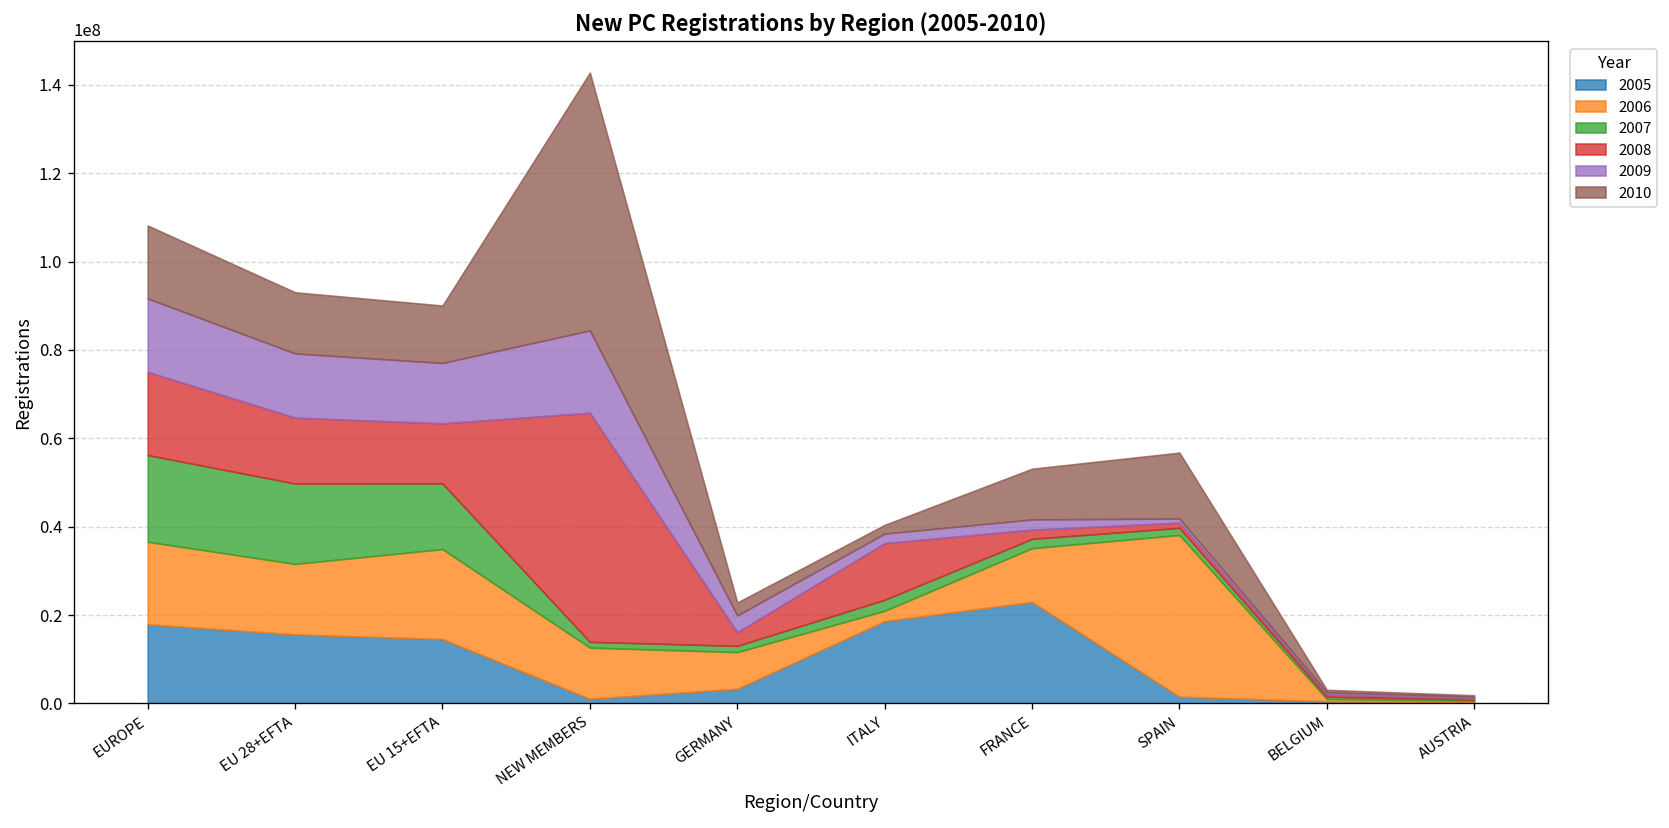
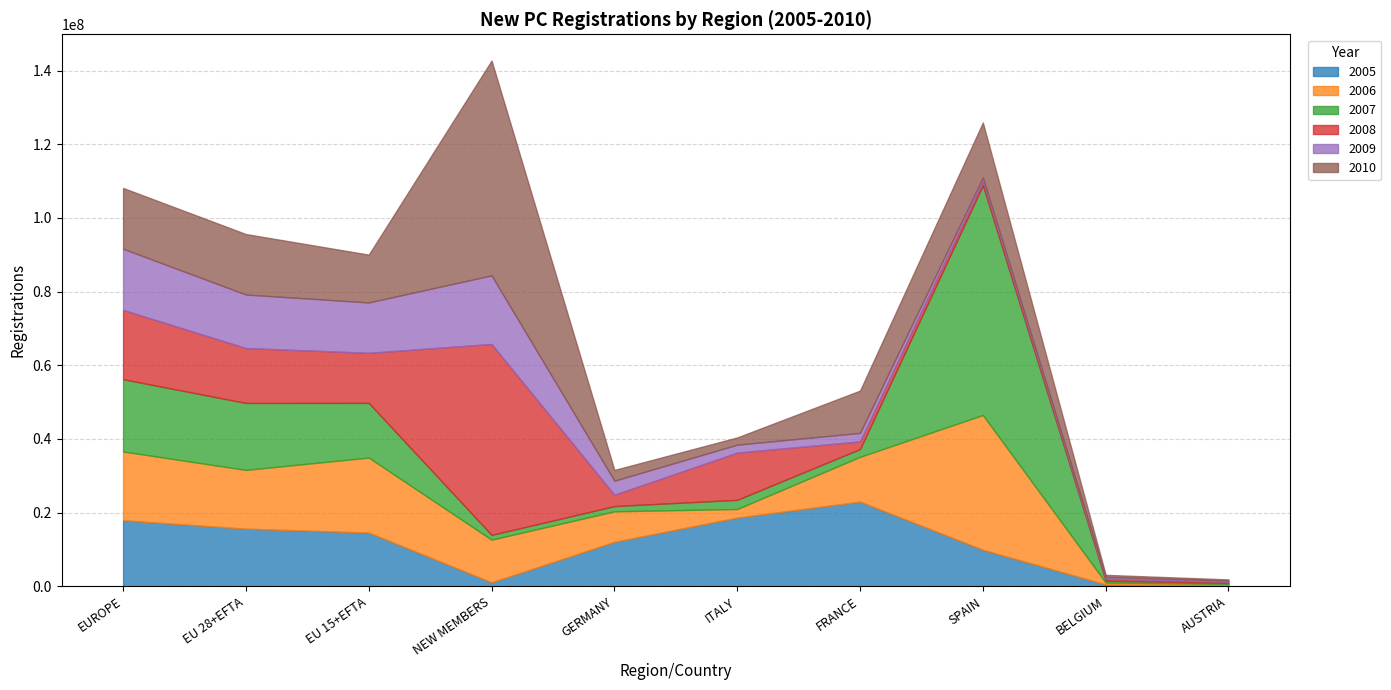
  {
    "2005": {
      "EUROPE": 18000000,
      "EU 28+EFTA": 16000000,
      "EU 15+EFTA": 15000000,
      "NEW MEMBERS": 1000000,
-     "GERMANY": 3000000,
+     "GERMANY": 12000000,
      "ITALY": 19000000,
      "FRANCE": 23000000,
-     "SPAIN": 2000000
+     "SPAIN": 10000000
    },
    "2006": {
      "EUROPE": 19000000,
      "EU 28+EFTA": 16000000,
      "EU 15+EFTA": 20000000,
      "NEW MEMBERS": 12000000,
      "GERMANY": 8000000,
      "ITALY": 2000000,
      "FRANCE": 12000000,
      "SPAIN": 37000000
    },
    "2007": {
      "EUROPE": 20000000,
      "EU 28+EFTA": 18000000,
      "EU 15+EFTA": 15000000,
      "NEW MEMBERS": 1000000,
      "GERMANY": 1000000,
      "ITALY": 2000000,
      "FRANCE": 2000000,
-     "SPAIN": 2000000
+     "SPAIN": 62000000
    },
    "2008": {
      "EUROPE": 19000000,
      "EU 28+EFTA": 15000000,
      "EU 15+EFTA": 14000000,
      "NEW MEMBERS": 52000000,
      "GERMANY": 3000000,
      "ITALY": 13000000,
      "FRANCE": 2000000,
      "SPAIN": 1000000
    },
    "2009": {
      "EUROPE": 17000000,
      "EU 28+EFTA": 15000000,
      "EU 15+EFTA": 14000000,
      "NEW MEMBERS": 19000000,
      "GERMANY": 4000000,
      "ITALY": 2000000,
      "FRANCE": 2000000,
      "SPAIN": 1000000
    },
    "2010": {
      "EUROPE": 16000000,
-     "EU 28+EFTA": 14000000,
+     "EU 28+EFTA": 16000000,
      "EU 15+EFTA": 13000000,
      "NEW MEMBERS": 58000000,
      "GERMANY": 3000000,
      "ITALY": 2000000,
      "FRANCE": 11000000,
      "SPAIN": 15000000
    }
  }
